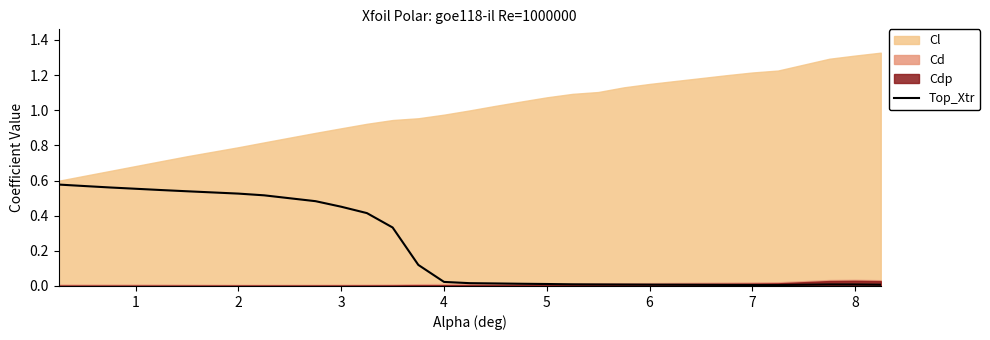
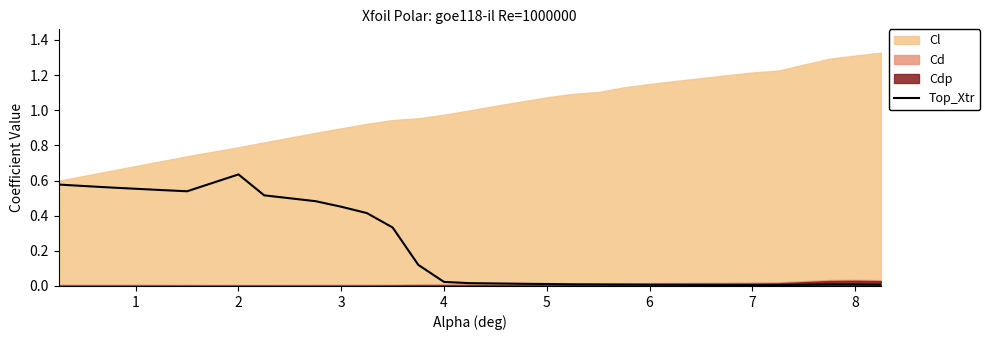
  {
    "Top_Xtr": {
-     "2": 0.53,
+     "2": 0.63,
      "3": 0.45,
      "8": 0.01
    }
  }
